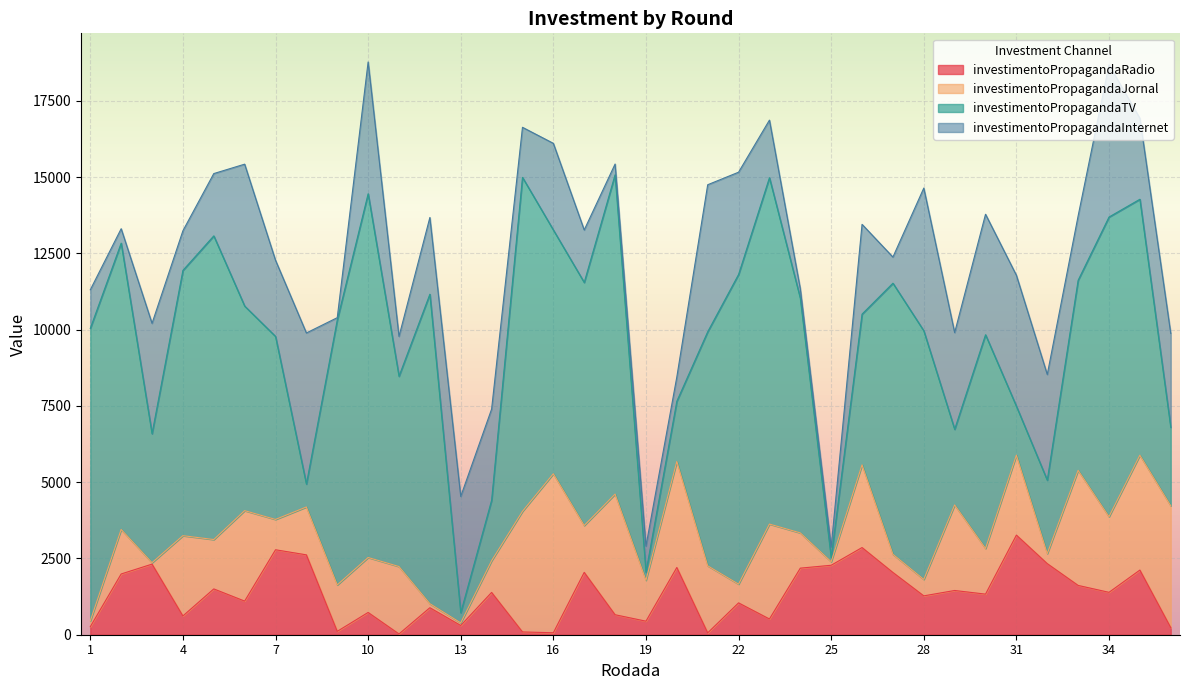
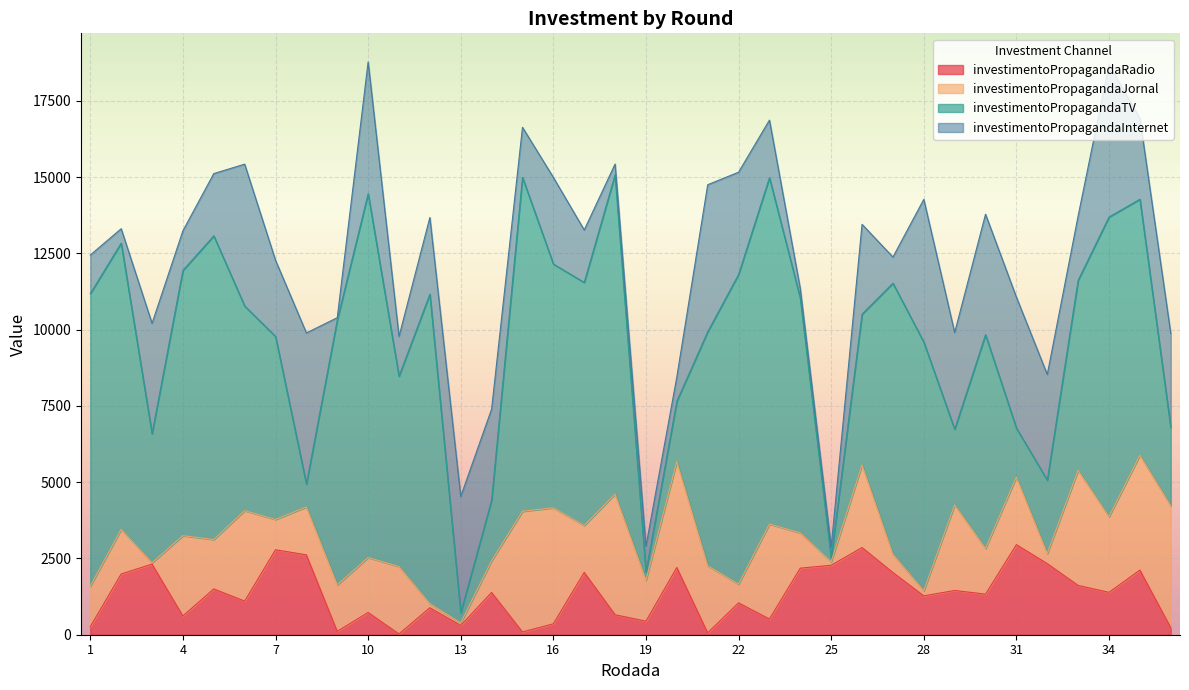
  {
    "investimentoPropagandaRadio": {
      "1": 300,
      "4": 600,
      "7": 2800,
      "10": 700,
      "13": 300,
-     "16": 100,
+     "16": 400,
      "19": 400,
      "22": 1000,
      "25": 2300,
      "28": 1300,
-     "31": 3300,
+     "31": 3000,
      "34": 1400
    },
    "investimentoPropagandaJornal": {
-     "1": 200,
+     "1": 1300,
      "4": 2600,
      "7": 1000,
      "10": 1800,
      "13": 100,
-     "16": 5200,
+     "16": 3800,
      "19": 1300,
      "22": 600,
      "25": 100,
-     "28": 500,
-     "31": 2600,
+     "28": 200,
+     "31": 2200,
      "34": 2500
    }
  }
